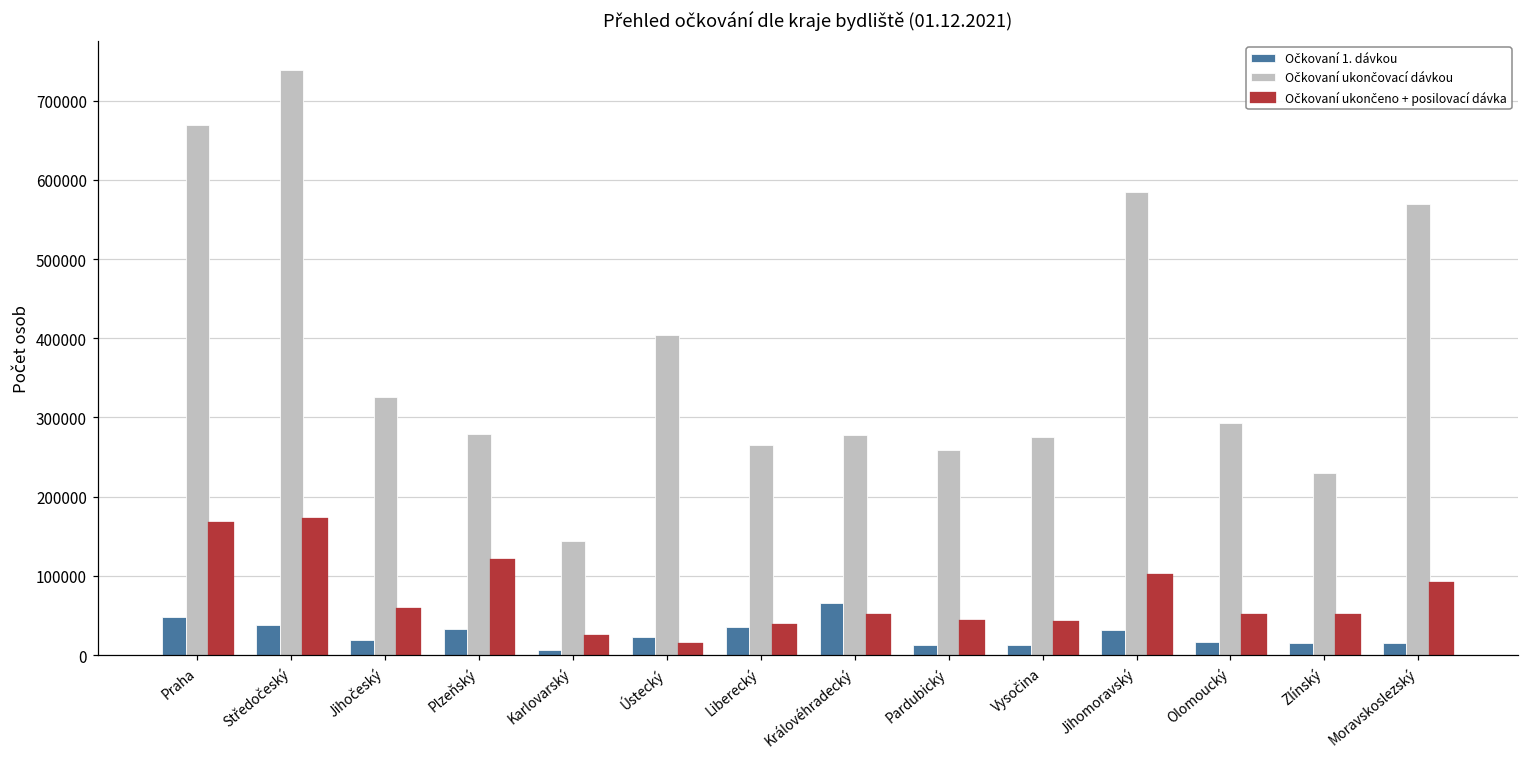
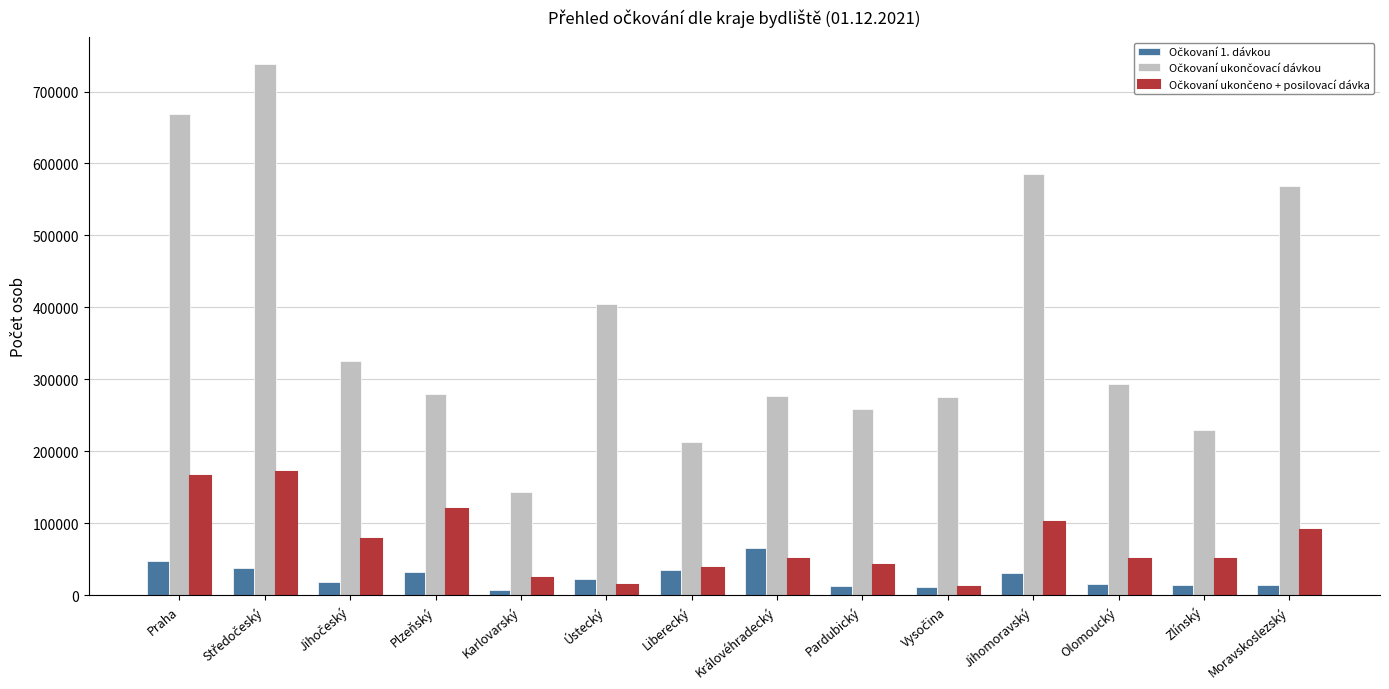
  {
    "Očkovaní 1. dávkou": {
      "Praha": 50000,
      "Středočeský": 40000,
      "Jihočeský": 20000,
      "Plzeňský": 30000,
      "Karlovarský": 10000,
      "Ústecký": 20000,
      "Liberecký": 40000,
      "Královéhradecký": 70000,
      "Pardubický": 10000,
      "Vysočina": 10000,
      "Jihomoravský": 30000,
      "Olomoucký": 20000,
      "Zlínský": 10000,
      "Moravskoslezský": 10000
    },
    "Očkovaní ukončovací dávkou": {
      "Praha": 670000,
      "Středočeský": 740000,
      "Jihočeský": 330000,
      "Plzeňský": 280000,
      "Karlovarský": 140000,
      "Ústecký": 400000,
-     "Liberecký": 270000,
+     "Liberecký": 210000,
      "Královéhradecký": 280000,
      "Pardubický": 260000,
      "Vysočina": 280000,
      "Jihomoravský": 580000,
      "Olomoucký": 290000,
      "Zlínský": 230000,
      "Moravskoslezský": 570000
    },
    "Očkovaní ukončeno + posilovací dávka": {
      "Praha": 170000,
      "Středočeský": 170000,
-     "Jihočeský": 60000,
+     "Jihočeský": 80000,
      "Plzeňský": 120000,
      "Karlovarský": 20000,
      "Ústecký": 10000,
      "Liberecký": 40000,
      "Královéhradecký": 50000,
      "Pardubický": 40000,
-     "Vysočina": 40000,
+     "Vysočina": 10000,
      "Jihomoravský": 100000,
      "Olomoucký": 50000,
      "Zlínský": 50000,
      "Moravskoslezský": 90000
    }
  }
